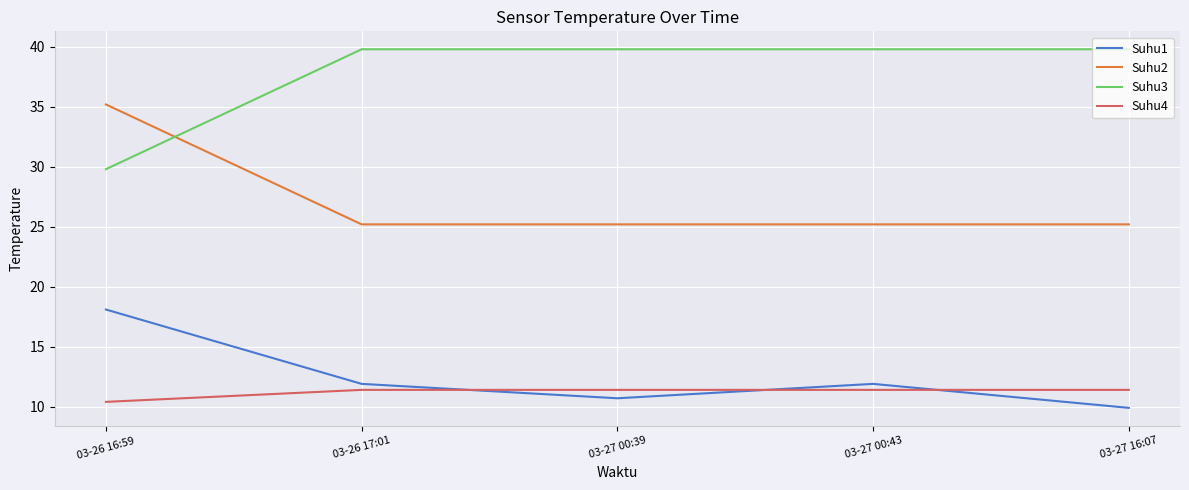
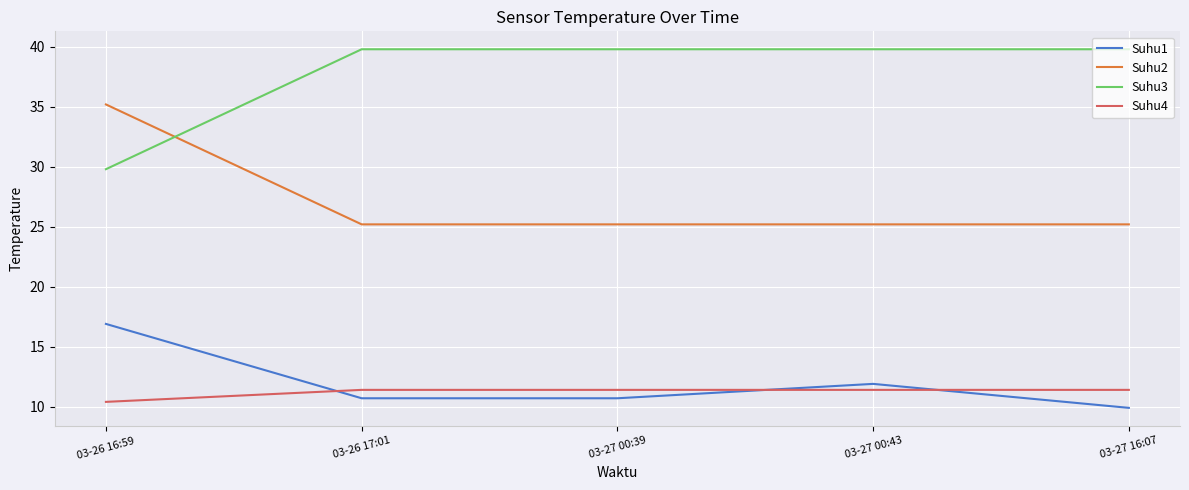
  {
    "Suhu1": {
-     "03-26 16:59": 18.1,
-     "03-26 17:01": 11.9,
+     "03-26 16:59": 16.9,
+     "03-26 17:01": 10.7,
      "03-27 00:39": 10.7,
      "03-27 00:43": 11.9,
      "03-27 16:07": 9.9
    },
    "Suhu3": {
      "03-26 16:59": 29.8,
      "03-26 17:01": 39.8,
      "03-27 00:39": 39.8,
      "03-27 00:43": 39.8
    }
  }
